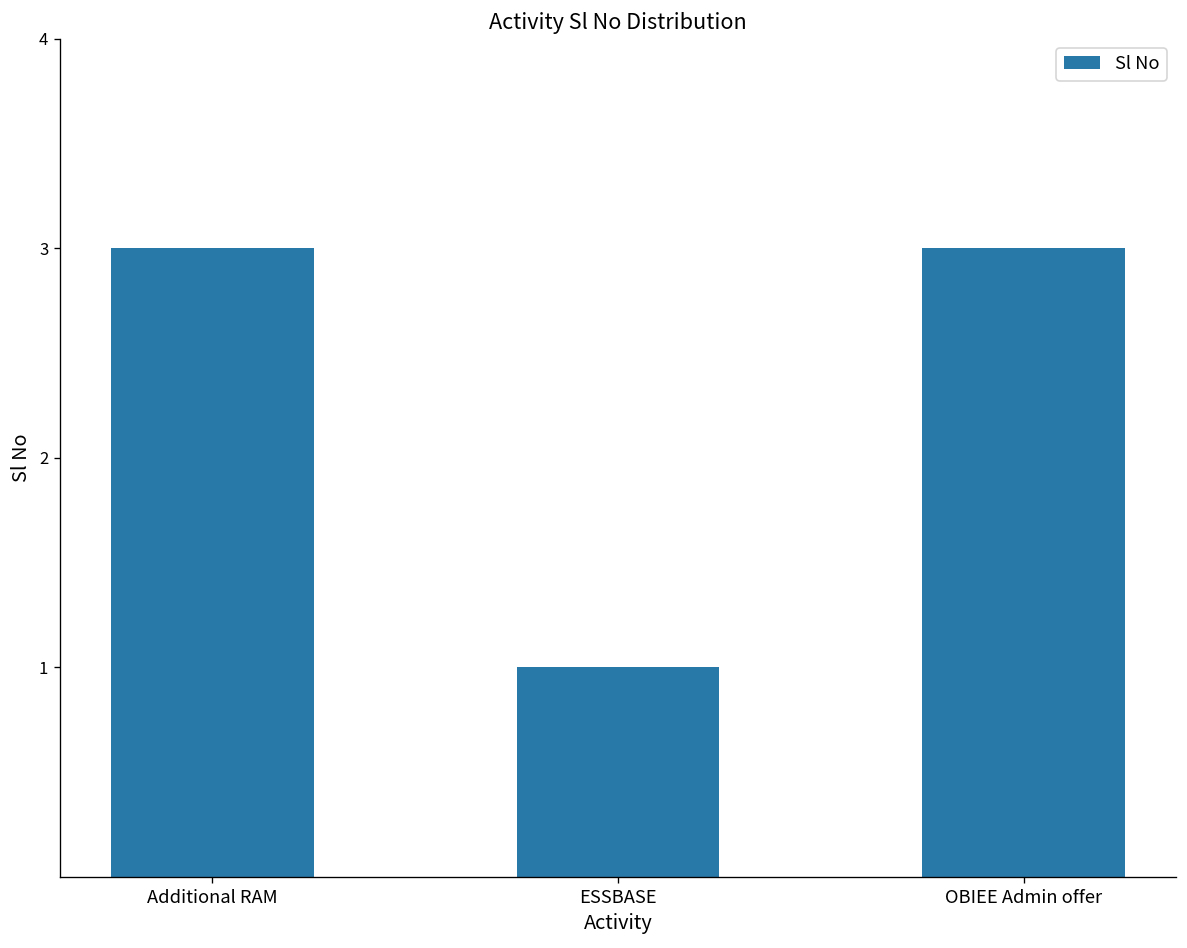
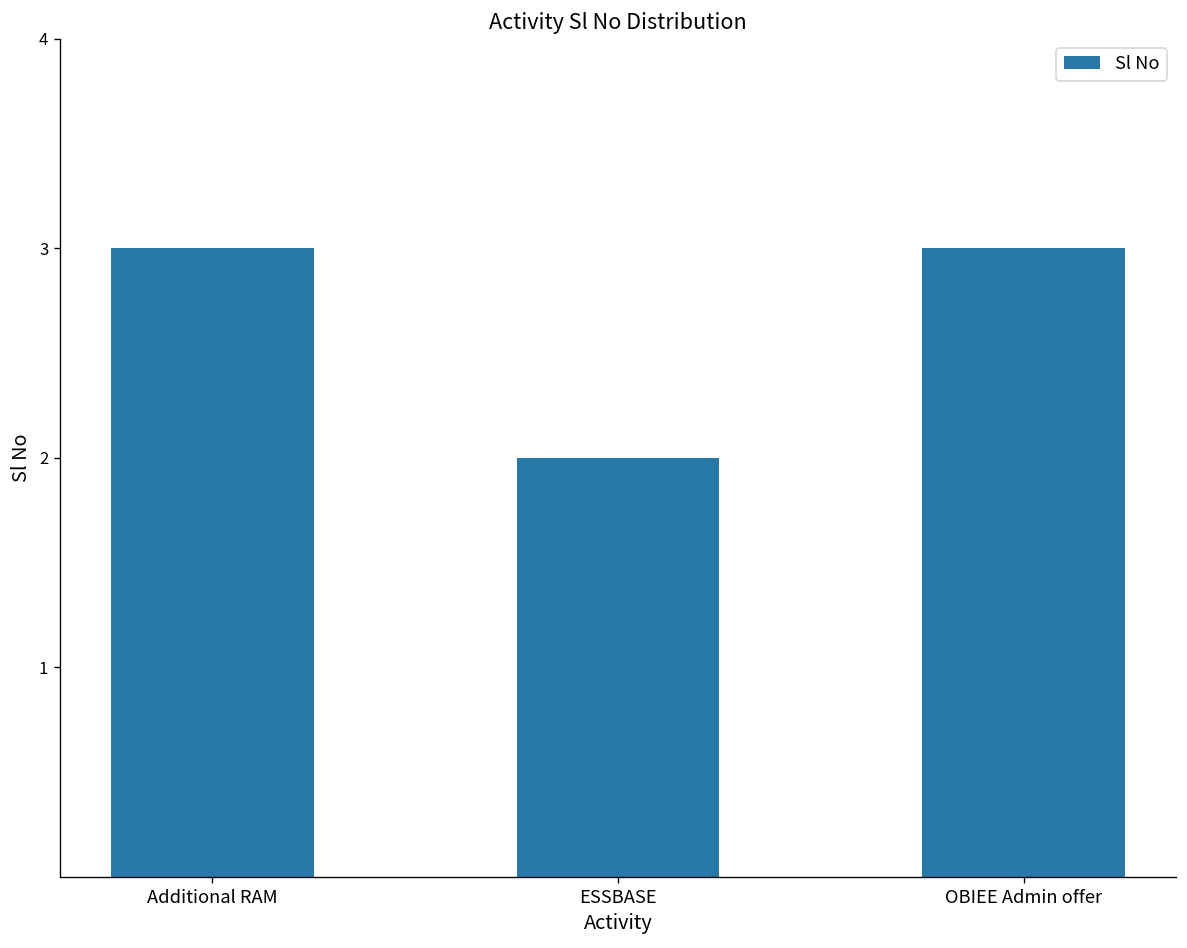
  {
    "Additional RAM": 3,
-   "ESSBASE": 1,
+   "ESSBASE": 2,
    "OBIEE Admin offer": 3
  }
